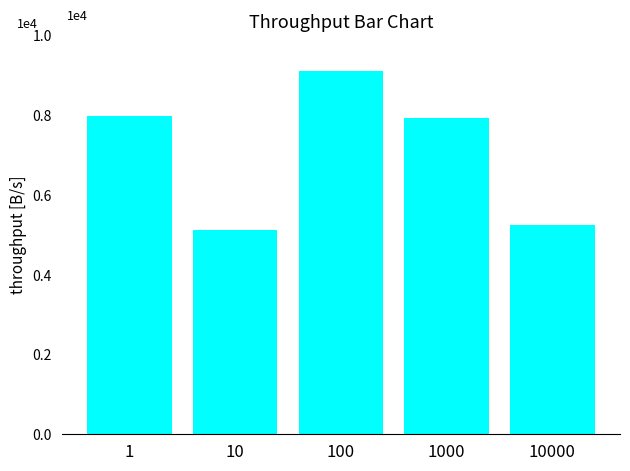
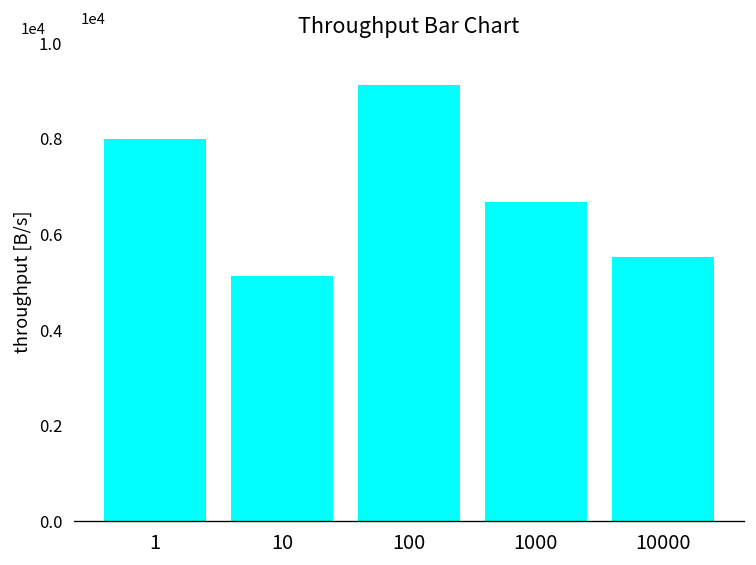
  {
    "1": 0.80,
    "10": 0.51,
    "100": 0.91,
-   "1000": 0.79,
-   "10000": 0.52
+   "1000": 0.67,
+   "10000": 0.55
  }
